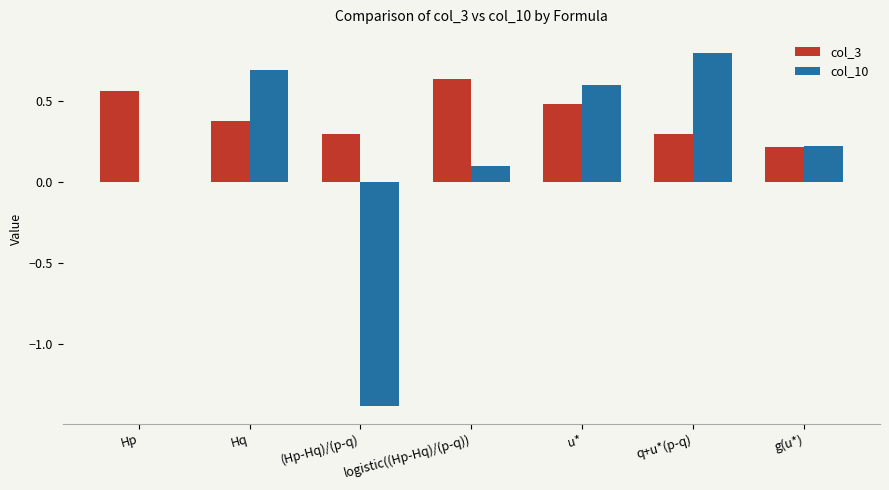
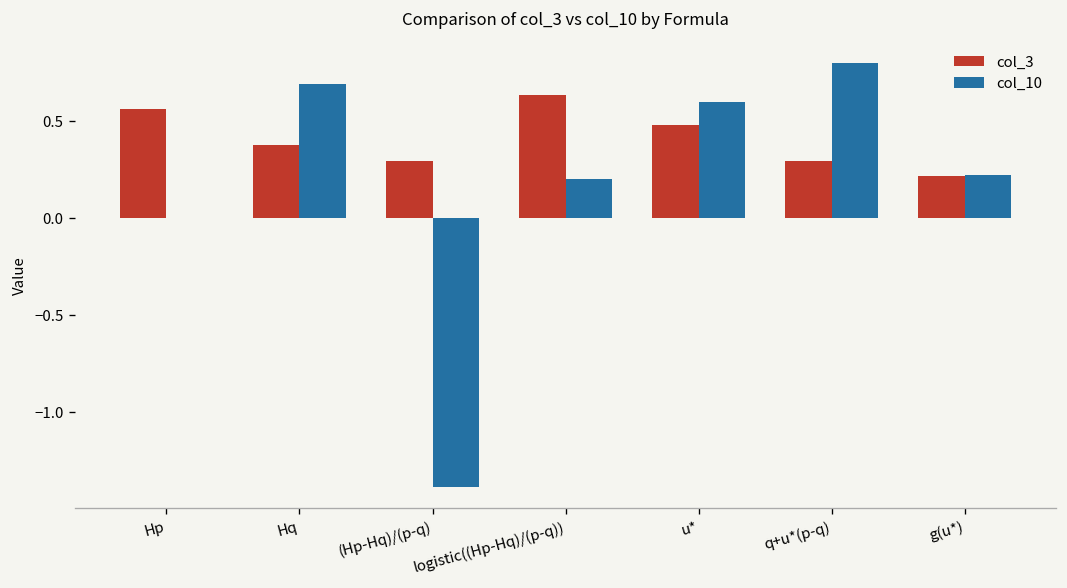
  {
    "col_3": {
      "Hp": 0.56,
      "Hq": 0.38,
      "(Hp-Hq)/(p-q)": 0.3,
      "logistic((Hp-Hq)/(p-q))": 0.64,
      "u*": 0.48,
      "q+u*(p-q)": 0.3,
      "g(u*)": 0.22
    },
    "col_10": {
      "Hp": 0.0,
      "Hq": 0.7,
      "(Hp-Hq)/(p-q)": -1.4,
-     "logistic((Hp-Hq)/(p-q))": 0.1,
+     "logistic((Hp-Hq)/(p-q))": 0.2,
      "u*": 0.6,
      "q+u*(p-q)": 0.8,
      "g(u*)": 0.22
    }
  }
